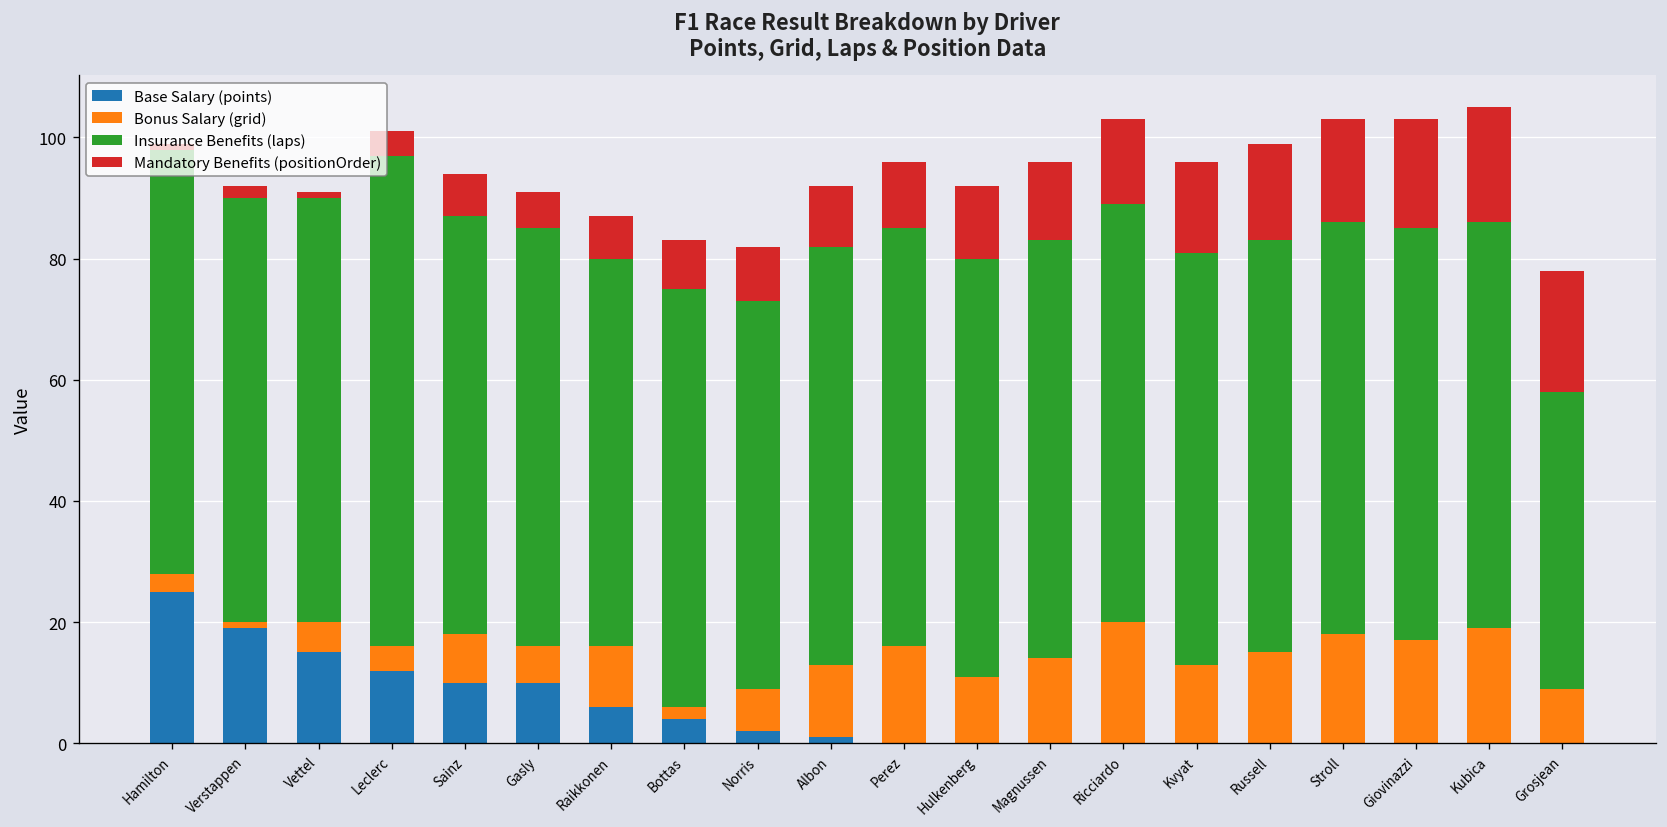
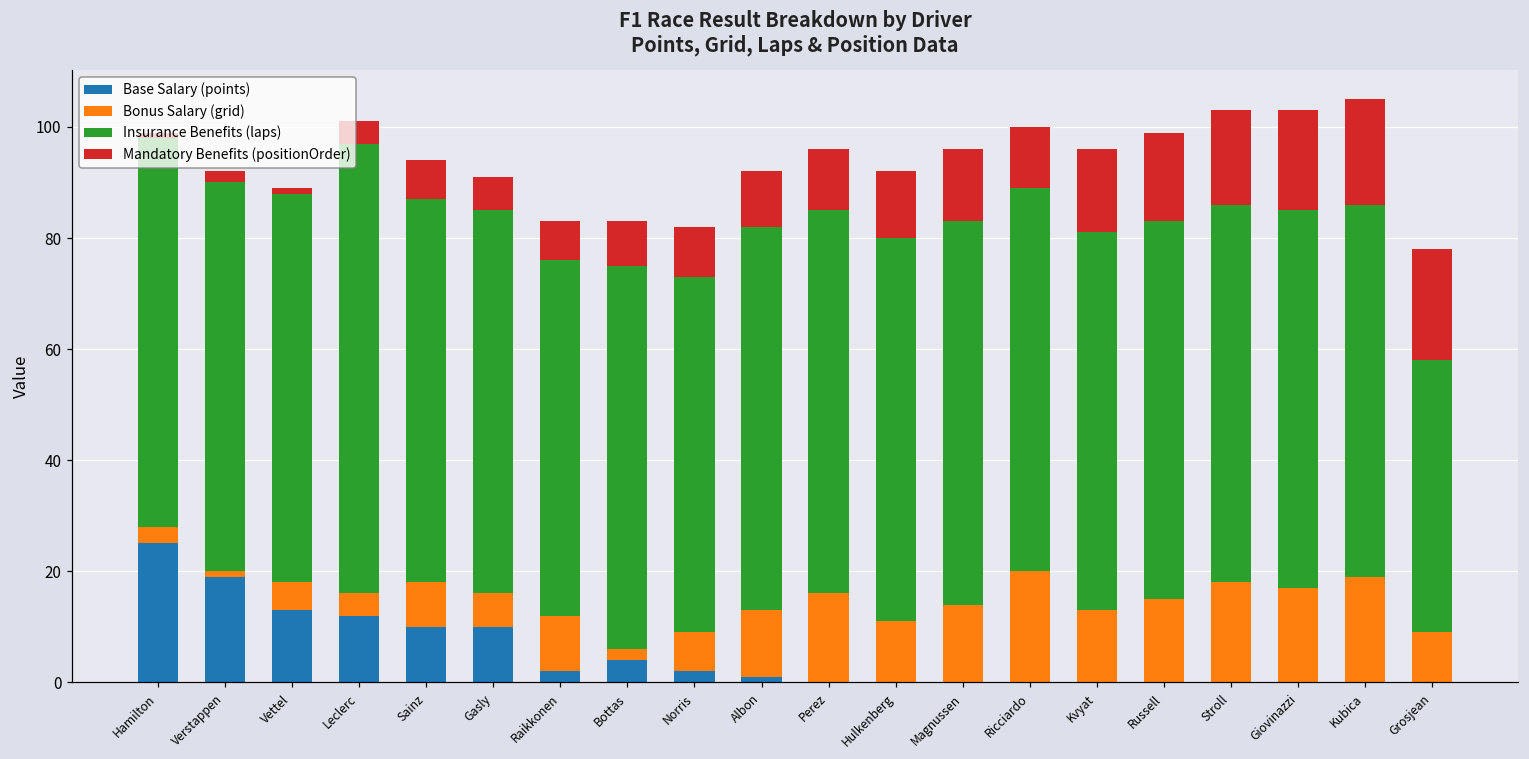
  {
    "Base Salary (points)": {
      "Hamilton": 25,
      "Verstappen": 19,
-     "Vettel": 15,
+     "Vettel": 13,
      "Leclerc": 12,
      "Sainz": 10,
      "Gasly": 10,
-     "Raikkonen": 6,
+     "Raikkonen": 2,
      "Bottas": 4,
      "Norris": 2,
      "Albon": 1,
      "Perez": 0,
      "Hulkenberg": 0,
      "Magnussen": 0,
      "Ricciardo": 0,
      "Kvyat": 0,
      "Russell": 0,
      "Stroll": 0,
      "Giovinazzi": 0,
      "Kubica": 0,
      "Grosjean": 0
    },
    "Bonus Salary (grid)": {
      "Hamilton": 3,
      "Verstappen": 1,
      "Vettel": 5,
      "Leclerc": 4,
      "Sainz": 8,
      "Gasly": 6,
      "Raikkonen": 10,
      "Bottas": 2,
      "Norris": 7,
      "Albon": 12,
      "Perez": 16,
      "Hulkenberg": 11,
      "Magnussen": 14,
      "Ricciardo": 20,
      "Kvyat": 13,
      "Russell": 15,
      "Stroll": 18,
      "Giovinazzi": 17,
      "Kubica": 19,
      "Grosjean": 9
    },
    "Insurance Benefits (laps)": {
      "Verstappen": 70,
      "Vettel": 70,
      "Leclerc": 81,
      "Sainz": 69,
      "Gasly": 69,
      "Raikkonen": 64,
      "Bottas": 69,
      "Norris": 64,
      "Albon": 69,
      "Perez": 69,
      "Hulkenberg": 69,
      "Magnussen": 69,
      "Ricciardo": 69,
      "Kvyat": 68,
      "Russell": 68,
      "Stroll": 68,
      "Giovinazzi": 68,
      "Kubica": 67,
      "Grosjean": 49
    },
    "Mandatory Benefits (positionOrder)": {
      "Verstappen": 2,
      "Vettel": 1,
      "Leclerc": 4,
      "Sainz": 7,
      "Gasly": 6,
      "Raikkonen": 7,
      "Bottas": 8,
      "Norris": 9,
      "Albon": 10,
      "Perez": 11,
      "Hulkenberg": 12,
      "Magnussen": 13,
-     "Ricciardo": 14,
+     "Ricciardo": 11,
      "Kvyat": 15,
      "Russell": 16,
      "Stroll": 17,
      "Giovinazzi": 18,
      "Kubica": 19,
      "Grosjean": 20
    }
  }
